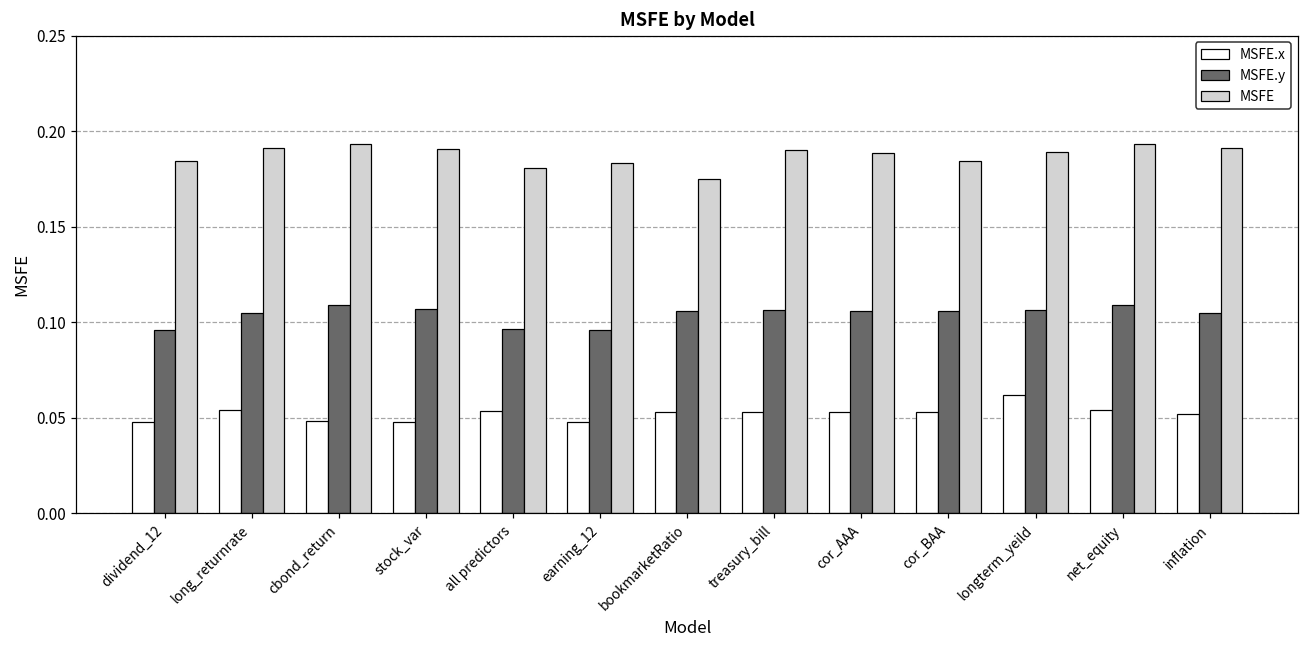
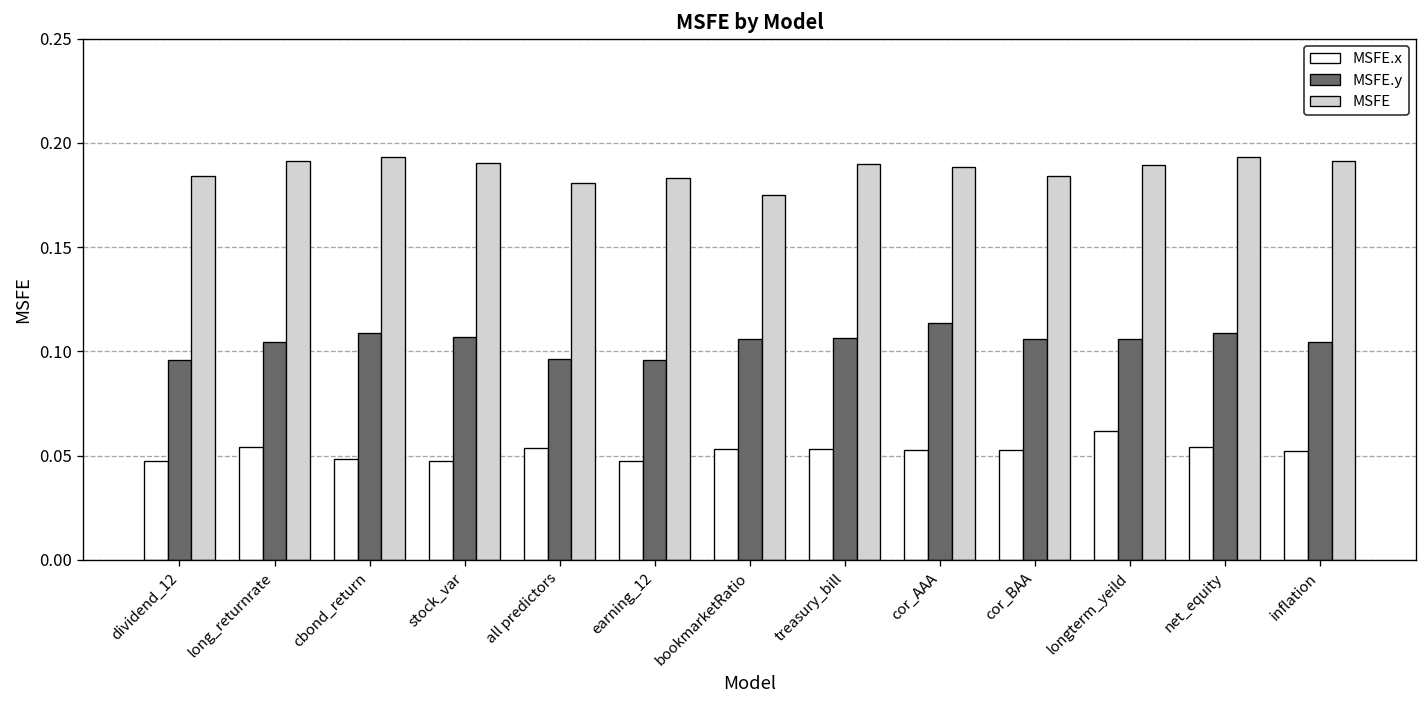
  {
    "MSFE.x": {
      "dividend_12": 0.047,
      "long_returnrate": 0.054,
      "cbond_return": 0.048,
      "stock_var": 0.048,
      "all predictors": 0.054,
      "earning_12": 0.047,
      "bookmarketRatio": 0.053,
      "treasury_bill": 0.053,
      "cor_AAA": 0.053,
      "cor_BAA": 0.053,
      "longterm_yeild": 0.062,
      "net_equity": 0.054,
      "inflation": 0.052
    },
    "MSFE.y": {
      "dividend_12": 0.096,
      "long_returnrate": 0.105,
      "cbond_return": 0.109,
      "stock_var": 0.107,
      "all predictors": 0.097,
      "earning_12": 0.096,
      "bookmarketRatio": 0.106,
      "treasury_bill": 0.106,
-     "cor_AAA": 0.106,
+     "cor_AAA": 0.114,
      "cor_BAA": 0.106,
      "longterm_yeild": 0.106,
      "net_equity": 0.109,
      "inflation": 0.105
    },
    "MSFE": {
      "dividend_12": 0.184,
      "long_returnrate": 0.191,
      "cbond_return": 0.193,
      "stock_var": 0.190,
      "all predictors": 0.181,
      "earning_12": 0.183,
      "bookmarketRatio": 0.175,
      "treasury_bill": 0.190,
      "cor_AAA": 0.188,
      "cor_BAA": 0.184,
      "longterm_yeild": 0.189,
      "net_equity": 0.193,
      "inflation": 0.191
    }
  }
